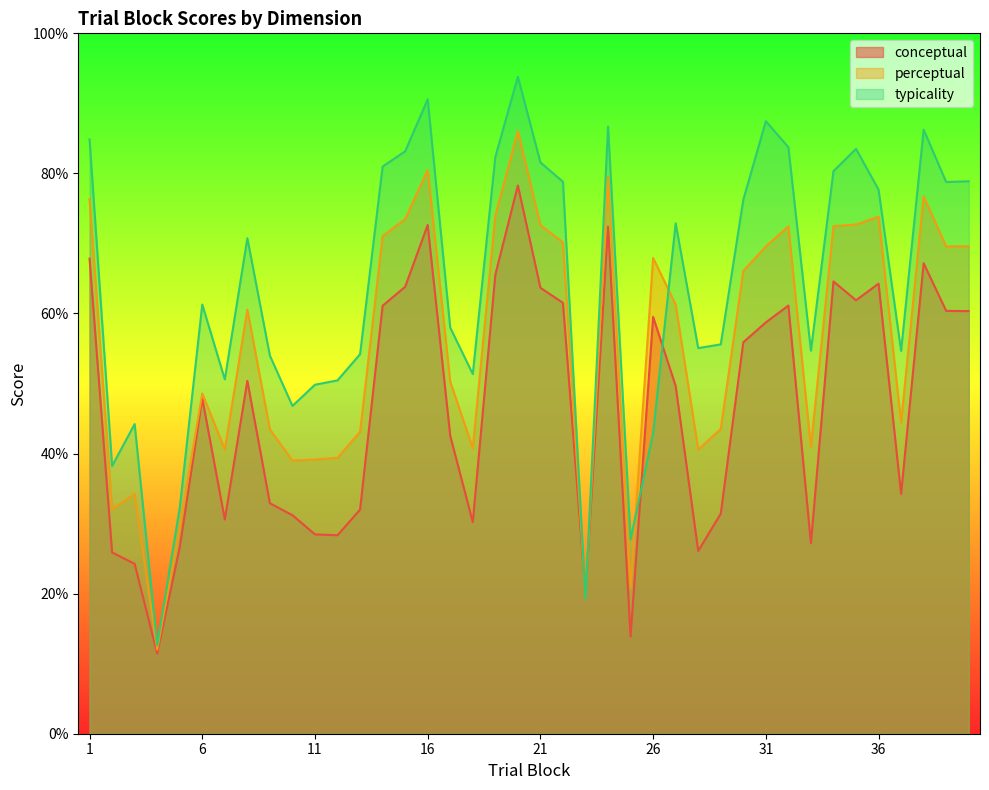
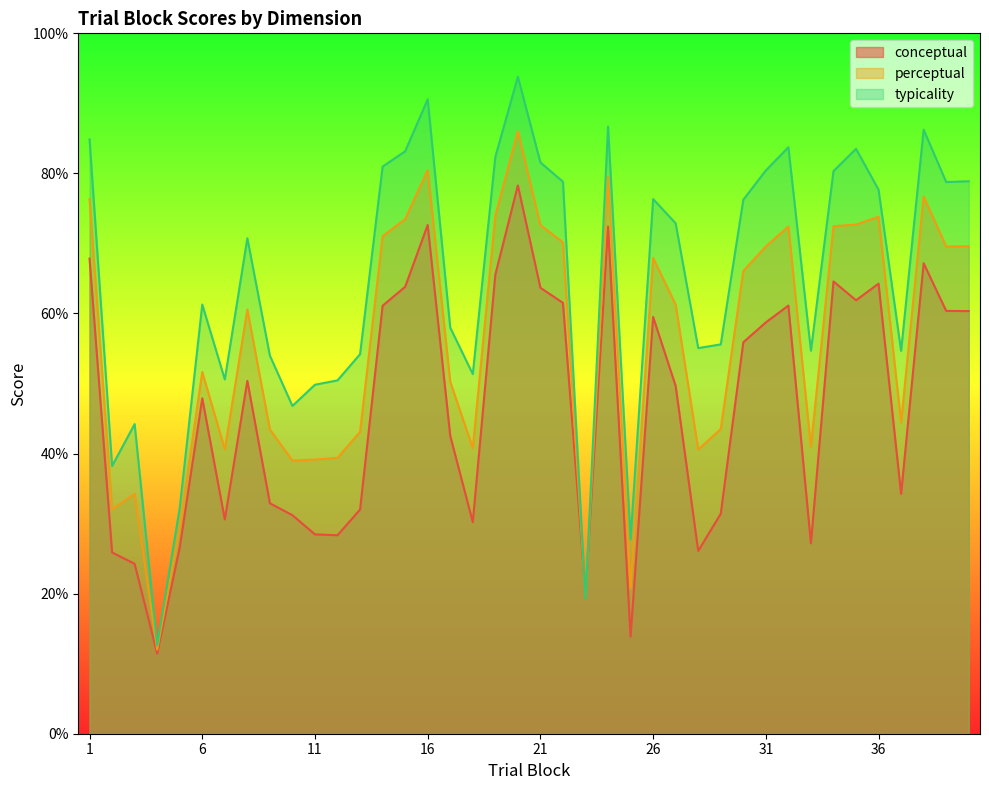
  {
    "conceptual": {
      "1": "68%",
      "6": "48%",
      "11": "28%",
      "16": "73%",
      "21": "64%",
      "26": "60%",
      "31": "59%",
      "36": "64%"
    },
    "perceptual": {
      "1": "76%",
-     "6": "49%",
+     "6": "52%",
      "11": "39%",
      "16": "80%",
      "21": "73%",
      "26": "68%",
      "31": "70%",
      "36": "74%"
    },
    "typicality": {
      "1": "85%",
      "6": "61%",
      "11": "50%",
      "16": "91%",
      "21": "82%",
-     "26": "43%",
-     "31": "87%",
+     "26": "76%",
+     "31": "80%",
      "36": "78%"
    }
  }
